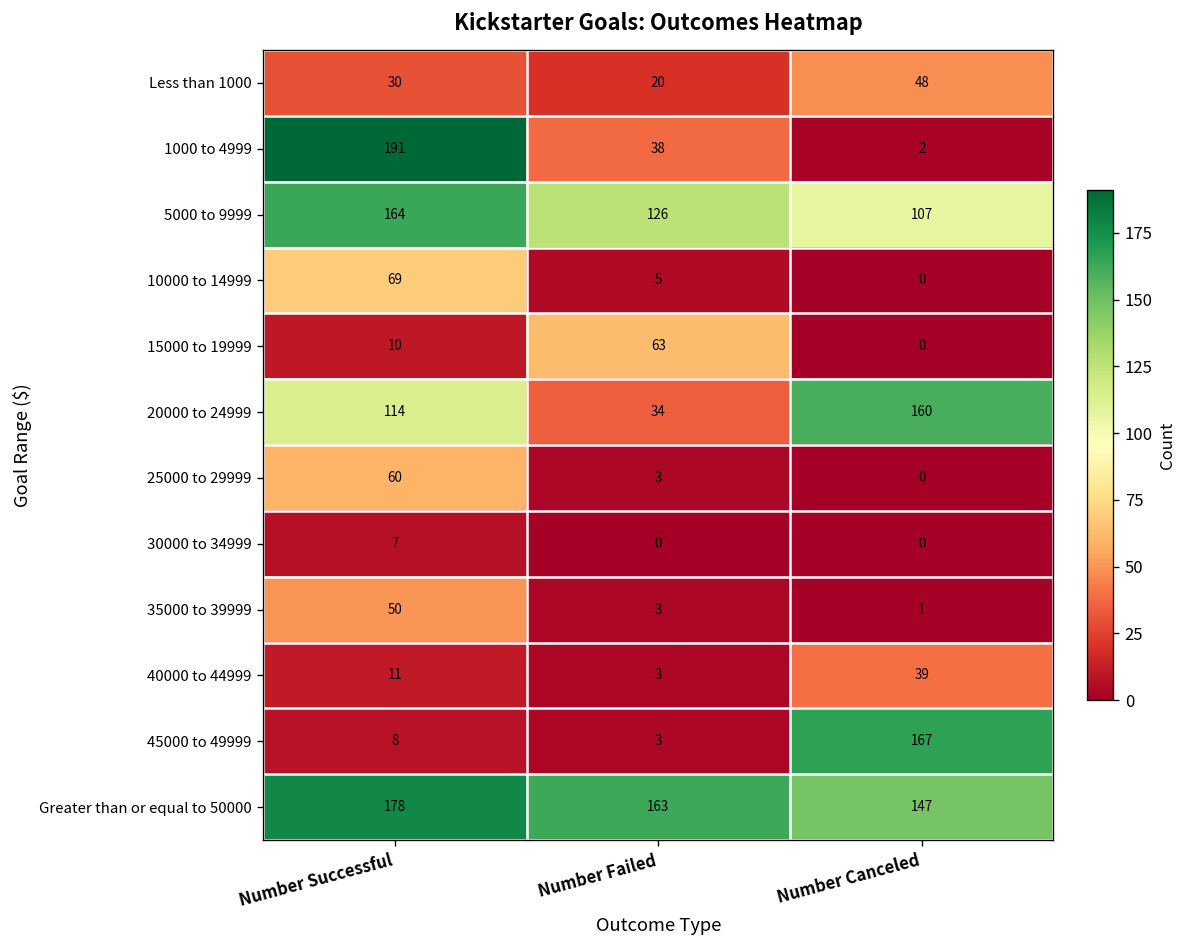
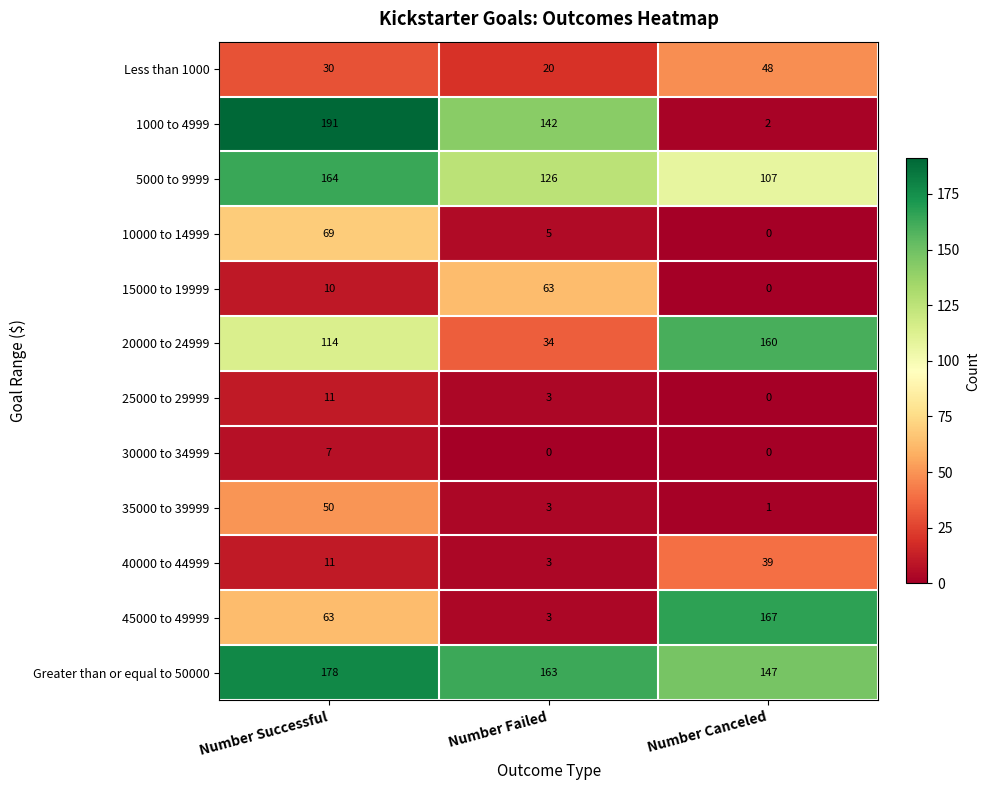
  {
    "Less than 1000": {
      "Number Successful": 30,
      "Number Failed": 20,
      "Number Canceled": 48
    },
    "1000 to 4999": {
      "Number Successful": 191,
-     "Number Failed": 38,
+     "Number Failed": 142,
      "Number Canceled": 2
    },
    "5000 to 9999": {
      "Number Successful": 164,
      "Number Failed": 126,
      "Number Canceled": 107
    },
    "10000 to 14999": {
      "Number Successful": 69,
      "Number Failed": 5,
      "Number Canceled": 0
    },
    "15000 to 19999": {
      "Number Successful": 10,
      "Number Failed": 63,
      "Number Canceled": 0
    },
    "20000 to 24999": {
      "Number Successful": 114,
      "Number Failed": 34,
      "Number Canceled": 160
    },
    "25000 to 29999": {
-     "Number Successful": 60,
+     "Number Successful": 11,
      "Number Failed": 3,
      "Number Canceled": 0
    },
    "30000 to 34999": {
      "Number Successful": 7,
      "Number Failed": 0,
      "Number Canceled": 0
    },
    "35000 to 39999": {
      "Number Successful": 50,
      "Number Failed": 3,
      "Number Canceled": 1
    },
    "40000 to 44999": {
      "Number Successful": 11,
      "Number Failed": 3,
      "Number Canceled": 39
    },
    "45000 to 49999": {
-     "Number Successful": 8,
+     "Number Successful": 63,
      "Number Failed": 3,
      "Number Canceled": 167
    },
    "Greater than or equal to 50000": {
      "Number Successful": 178,
      "Number Failed": 163,
      "Number Canceled": 147
    }
  }
